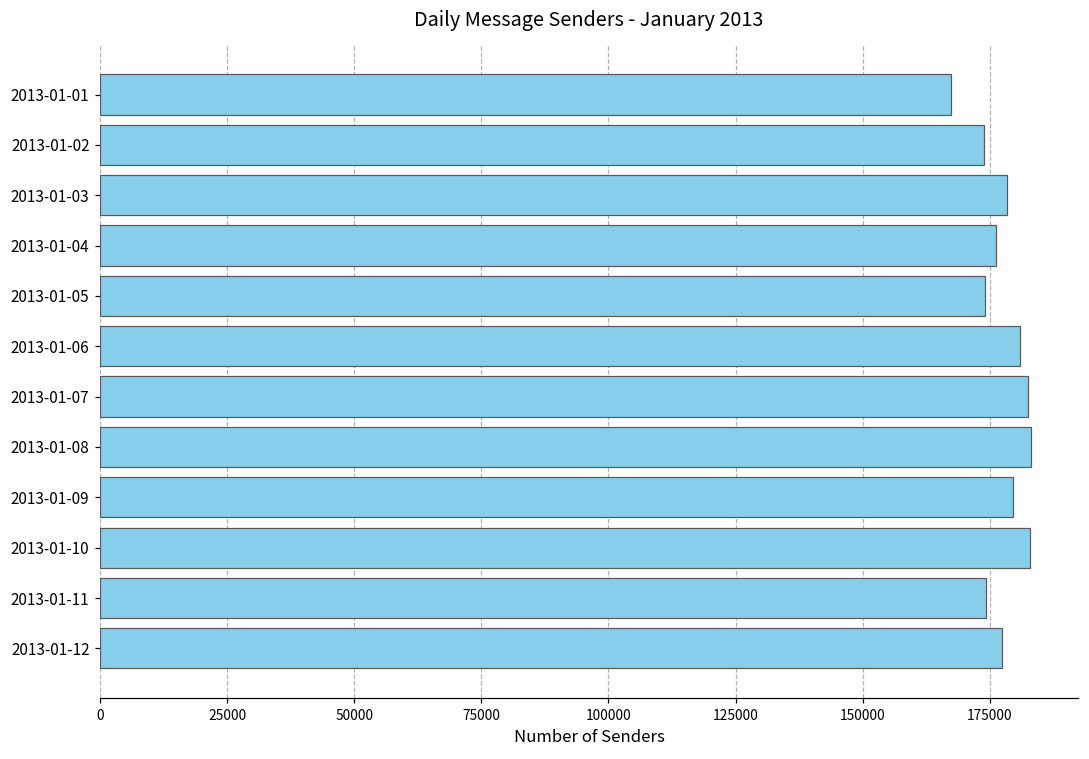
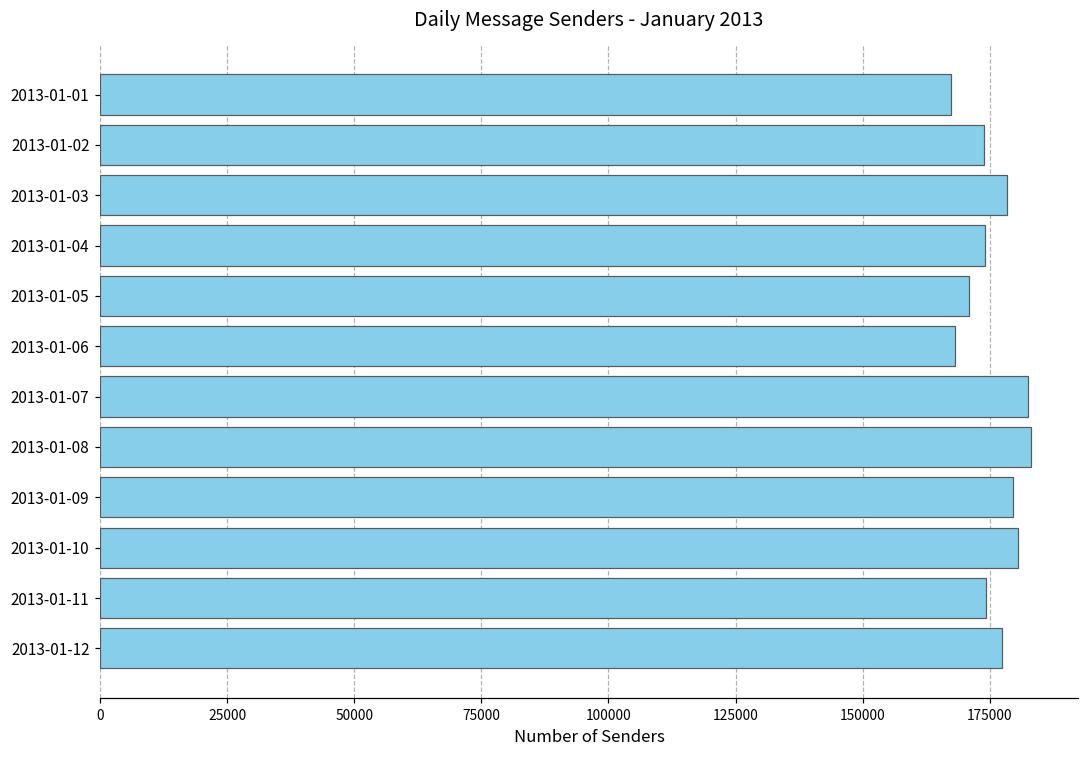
  {
    "2013-01-01": 167000,
    "2013-01-02": 174000,
    "2013-01-03": 178000,
-   "2013-01-04": 176000,
-   "2013-01-05": 174000,
-   "2013-01-06": 181000,
+   "2013-01-04": 174000,
+   "2013-01-05": 171000,
+   "2013-01-06": 168000,
    "2013-01-07": 183000,
    "2013-01-08": 183000,
    "2013-01-09": 180000,
-   "2013-01-10": 183000,
+   "2013-01-10": 181000,
    "2013-01-11": 174000,
    "2013-01-12": 177000
  }
